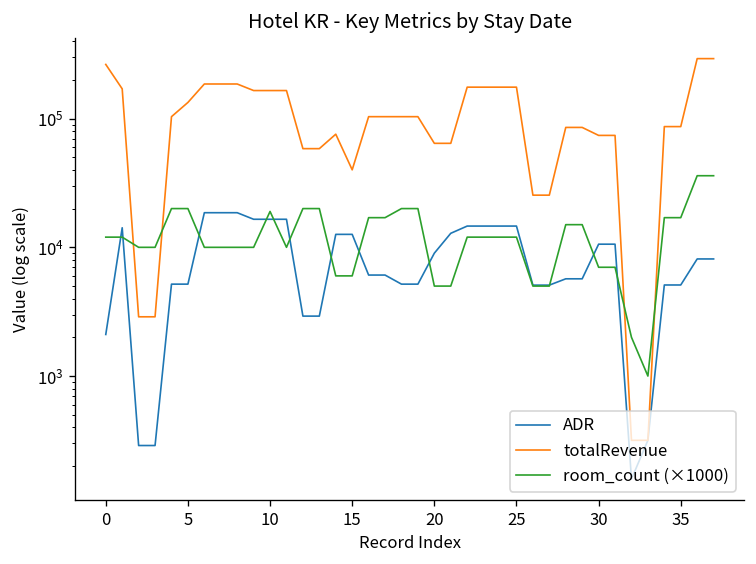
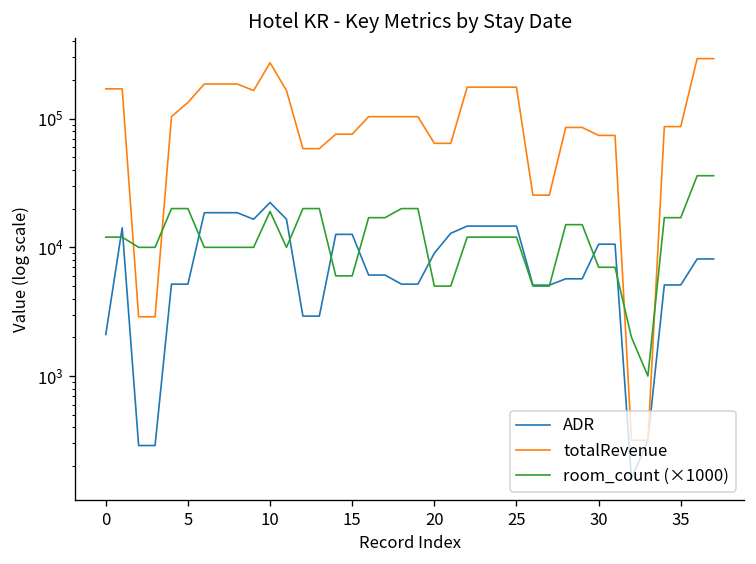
  {
    "ADR": {
      "0": 2100,
      "5": 5000,
-     "10": 17000,
+     "10": 22000,
      "15": 13000,
      "20": 9000,
      "25": 15000,
      "30": 11000,
      "35": 5000
    },
    "totalRevenue": {
-     "0": 260000,
+     "0": 170000,
      "5": 130000,
-     "10": 170000,
-     "15": 40000,
+     "10": 270000,
+     "15": 80000,
      "20": 60000,
      "25": 180000,
      "30": 70000,
      "35": 90000
    },
    "room_count (×1000)": {
      "0": 12000,
      "5": 20000,
      "10": 19000,
      "15": 6000,
      "20": 5000,
      "25": 12000,
      "30": 7000,
      "35": 17000
    }
  }
